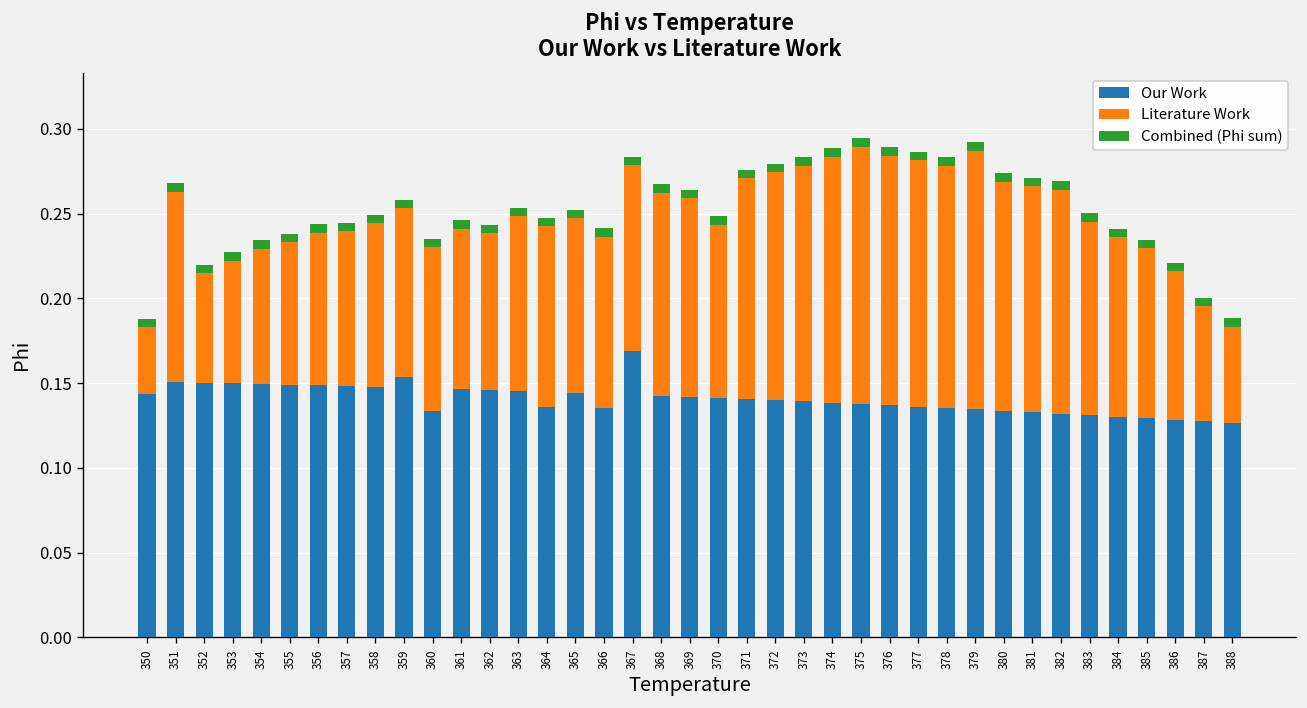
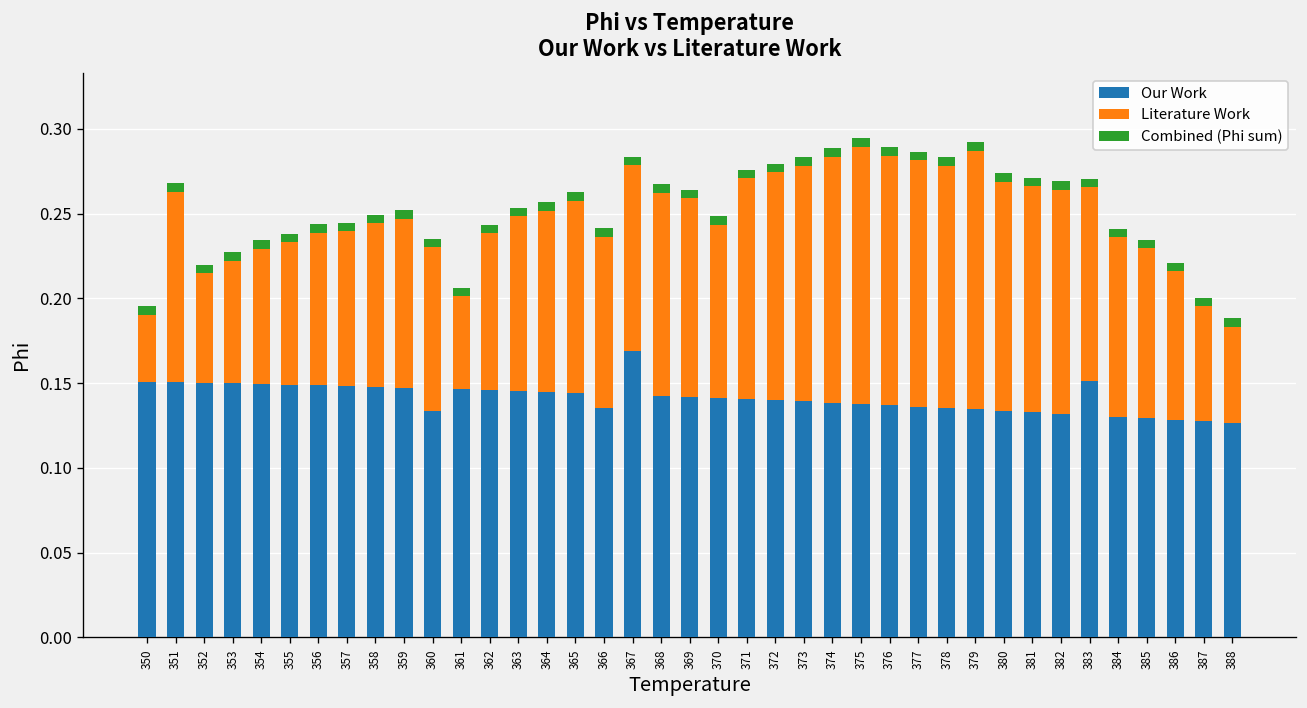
  {
    "Our Work": {
-     "350": 0.144,
+     "350": 0.151,
      "351": 0.151,
      "352": 0.150,
      "353": 0.150,
      "354": 0.150,
      "355": 0.149,
      "356": 0.149,
      "357": 0.148,
      "358": 0.148,
-     "359": 0.154,
+     "359": 0.147,
      "360": 0.133,
      "361": 0.146,
      "362": 0.146,
      "363": 0.145,
-     "364": 0.136,
+     "364": 0.145,
      "365": 0.144,
      "366": 0.135,
      "367": 0.169,
      "368": 0.143,
      "369": 0.142,
      "370": 0.141,
      "371": 0.141,
      "372": 0.140,
      "373": 0.139,
      "374": 0.138,
      "375": 0.138,
      "376": 0.137,
      "377": 0.136,
      "378": 0.135,
      "379": 0.135,
      "380": 0.134,
      "381": 0.133,
      "382": 0.132,
-     "383": 0.131,
+     "383": 0.152,
      "384": 0.130,
      "385": 0.129,
      "386": 0.128,
      "387": 0.127,
      "388": 0.126
    },
    "Literature Work": {
      "350": 0.039,
      "351": 0.112,
      "352": 0.065,
      "353": 0.072,
      "354": 0.080,
      "355": 0.084,
      "356": 0.090,
      "357": 0.091,
      "358": 0.096,
      "359": 0.099,
      "360": 0.097,
-     "361": 0.095,
+     "361": 0.055,
      "362": 0.093,
      "363": 0.103,
      "364": 0.107,
-     "365": 0.103,
+     "365": 0.113,
      "366": 0.101,
      "367": 0.110,
      "368": 0.120,
      "369": 0.117,
      "370": 0.102,
      "371": 0.130,
      "372": 0.135,
      "373": 0.139,
      "374": 0.145,
      "375": 0.152,
      "376": 0.147,
      "377": 0.145,
      "378": 0.143,
      "379": 0.153,
      "380": 0.135,
      "381": 0.133,
      "382": 0.132,
      "383": 0.114,
      "384": 0.106,
      "385": 0.100,
      "386": 0.088,
      "387": 0.068,
      "388": 0.057
    },
    "Combined (Phi sum)": {
      "350": 0.005,
      "351": 0.005,
      "352": 0.005,
      "353": 0.005,
      "354": 0.005,
      "355": 0.005,
      "356": 0.005,
      "357": 0.005,
      "358": 0.005,
      "359": 0.005,
      "360": 0.005,
      "361": 0.005,
      "362": 0.005,
      "363": 0.005,
      "364": 0.005,
      "365": 0.005,
      "366": 0.005,
      "367": 0.005,
      "368": 0.005,
      "369": 0.005,
      "370": 0.005,
      "371": 0.005,
      "372": 0.005,
      "373": 0.005,
      "374": 0.005,
      "375": 0.005,
      "376": 0.005,
      "377": 0.005,
      "378": 0.005,
      "379": 0.005,
      "380": 0.005,
      "381": 0.005,
      "382": 0.005,
      "383": 0.005,
      "384": 0.005,
      "385": 0.005,
      "386": 0.005,
      "387": 0.005,
      "388": 0.005
    }
  }
